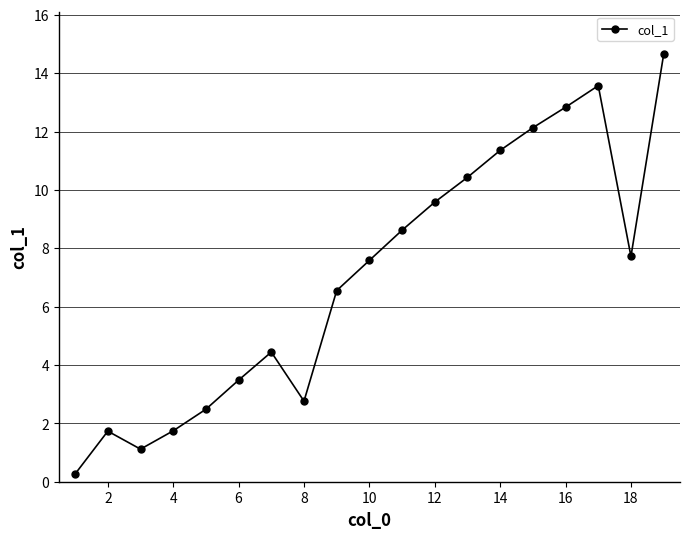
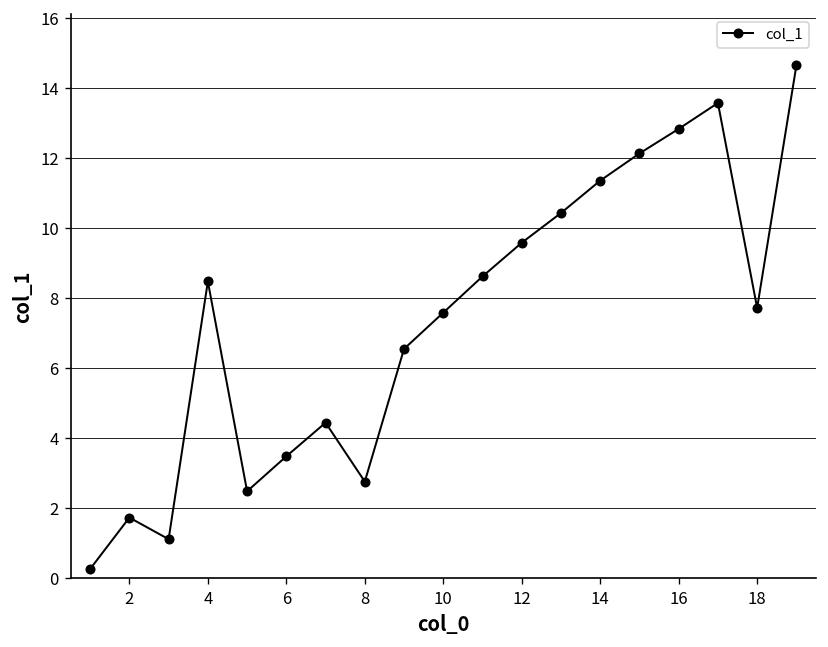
  {
    "2": 1.7,
-   "4": 1.7,
+   "4": 8.5,
    "6": 3.5,
    "8": 2.8,
    "10": 7.6,
    "12": 9.6,
    "14": 11.4,
    "16": 12.8,
    "18": 7.7
  }
